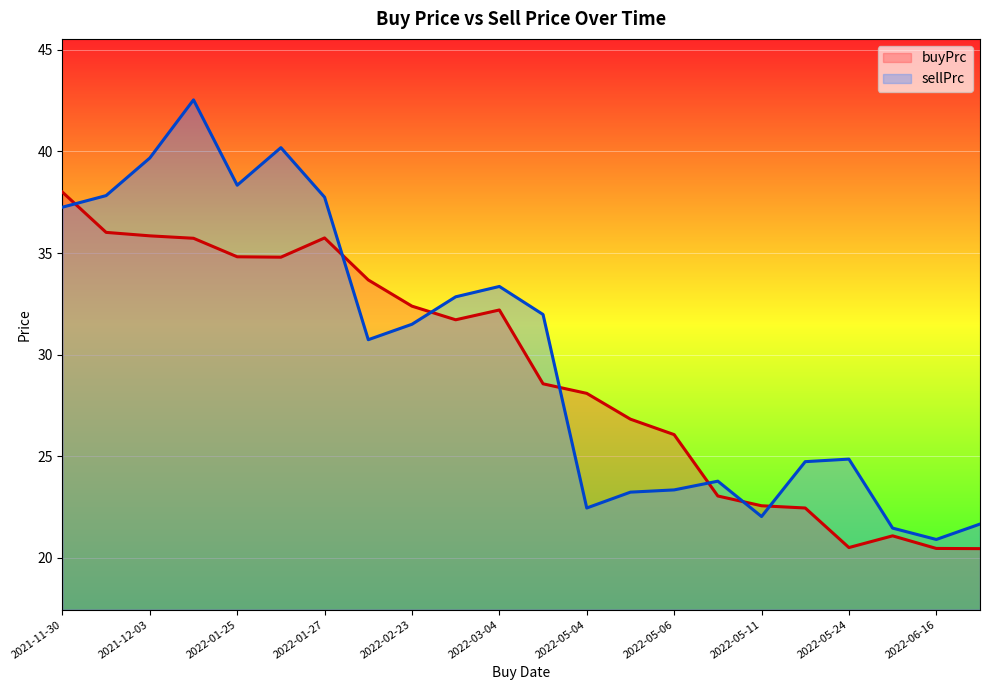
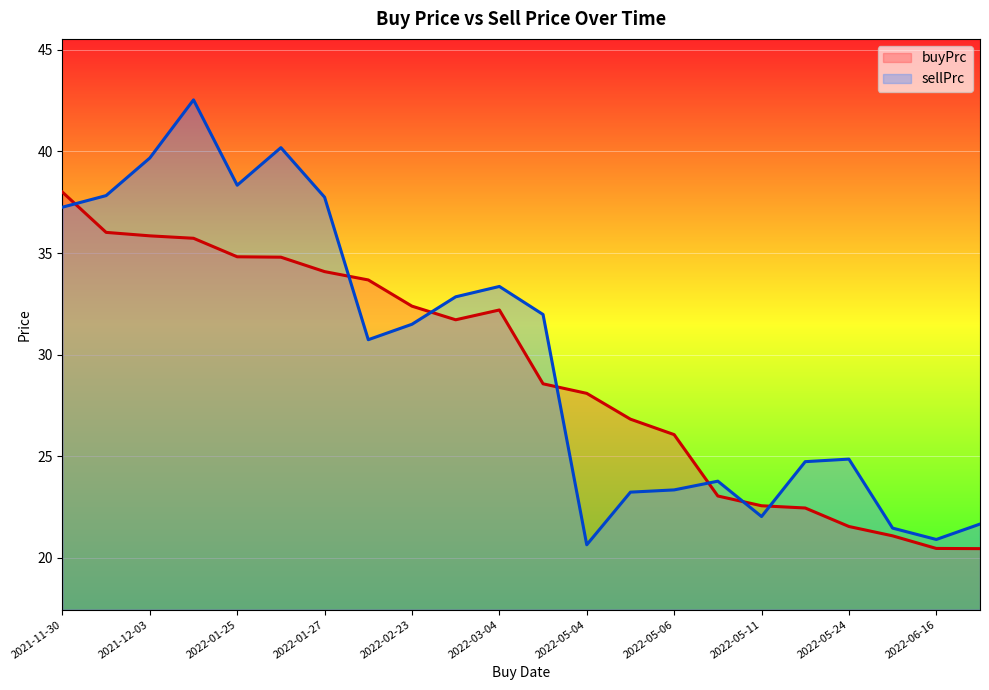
  {
    "buyPrc": {
      "2021-11-30": 38.0,
      "2021-12-03": 35.8,
      "2022-01-25": 34.8,
-     "2022-01-27": 35.7,
+     "2022-01-27": 34.1,
      "2022-02-23": 32.4,
      "2022-03-04": 32.2,
      "2022-05-04": 28.1,
      "2022-05-06": 26.1,
      "2022-05-11": 22.6,
-     "2022-05-24": 20.5,
+     "2022-05-24": 21.5,
      "2022-06-16": 20.5
    },
    "sellPrc": {
      "2021-11-30": 37.3,
      "2021-12-03": 39.7,
      "2022-01-25": 38.3,
      "2022-01-27": 37.8,
      "2022-02-23": 31.5,
      "2022-03-04": 33.4,
-     "2022-05-04": 22.5,
+     "2022-05-04": 20.6,
      "2022-05-06": 23.4,
      "2022-05-11": 22.0,
      "2022-05-24": 24.9,
      "2022-06-16": 20.9
    }
  }
